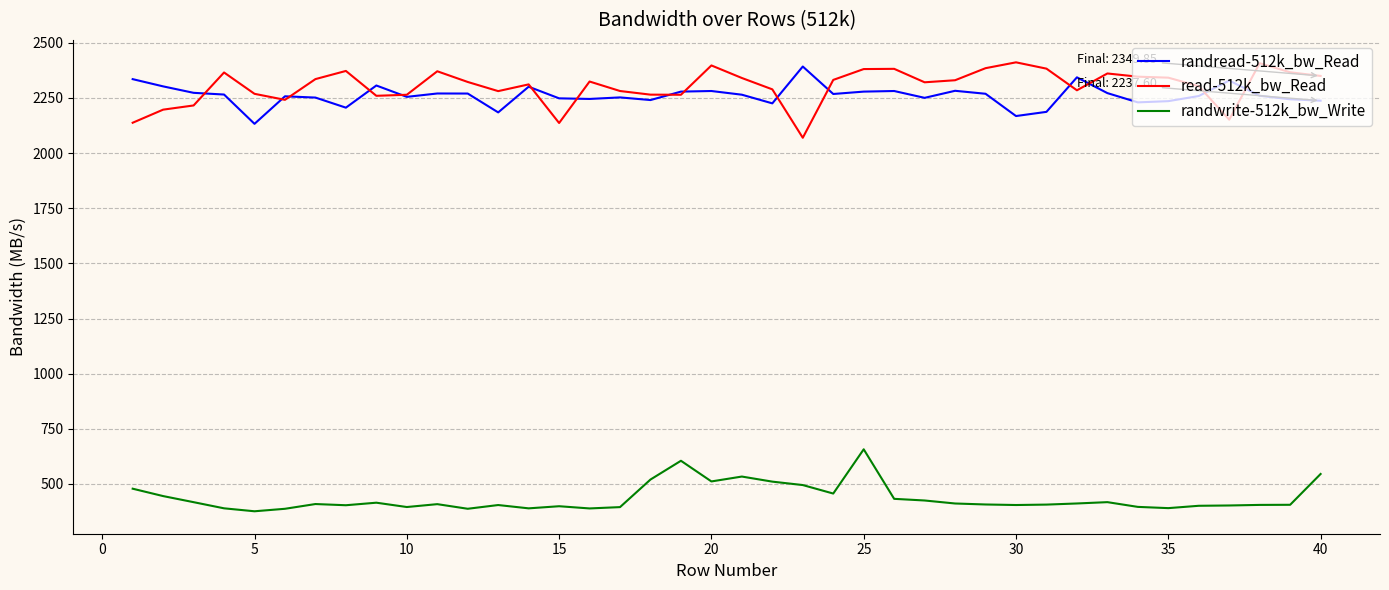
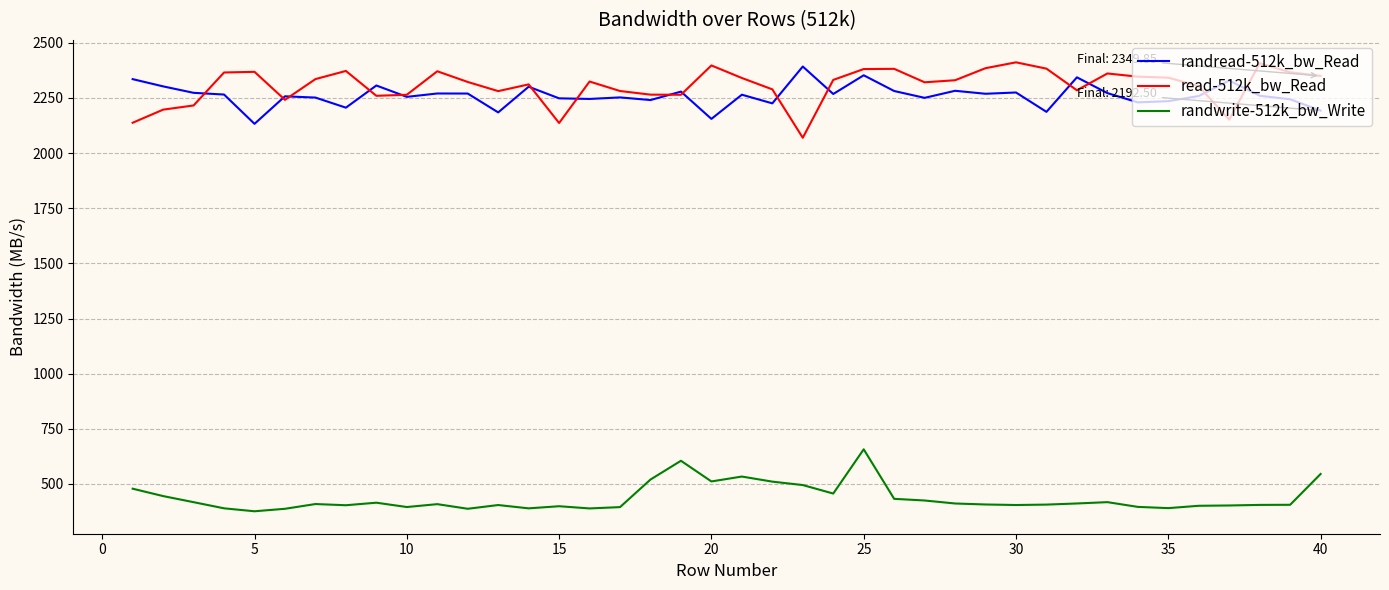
  {
    "randread-512k_bw_Read": {
-     "20": 2280,
-     "25": 2280,
-     "30": 2170,
-     "40": 2237.60
+     "20": 2160,
+     "25": 2350,
+     "30": 2270,
+     "40": 2192.50
    },
    "read-512k_bw_Read": {
-     "5": 2270,
+     "5": 2370,
      "15": 2140,
      "20": 2400,
      "25": 2380,
      "30": 2410
    },
    "randwrite-512k_bw_Write": {
      "5": 380,
      "10": 400,
      "15": 400,
      "20": 510,
      "25": 660,
      "30": 400,
      "35": 390,
      "40": 550
    }
  }
